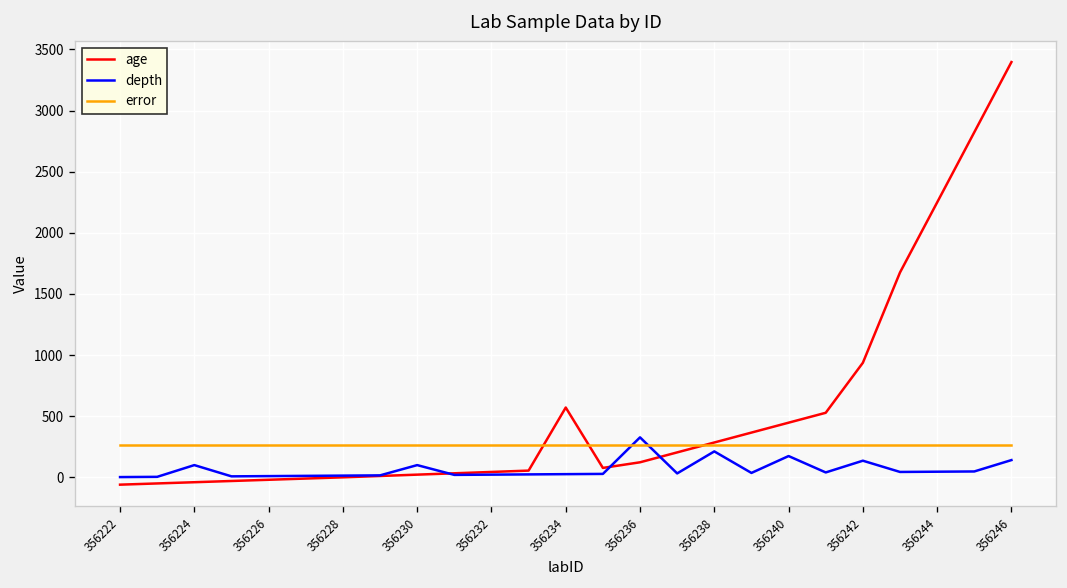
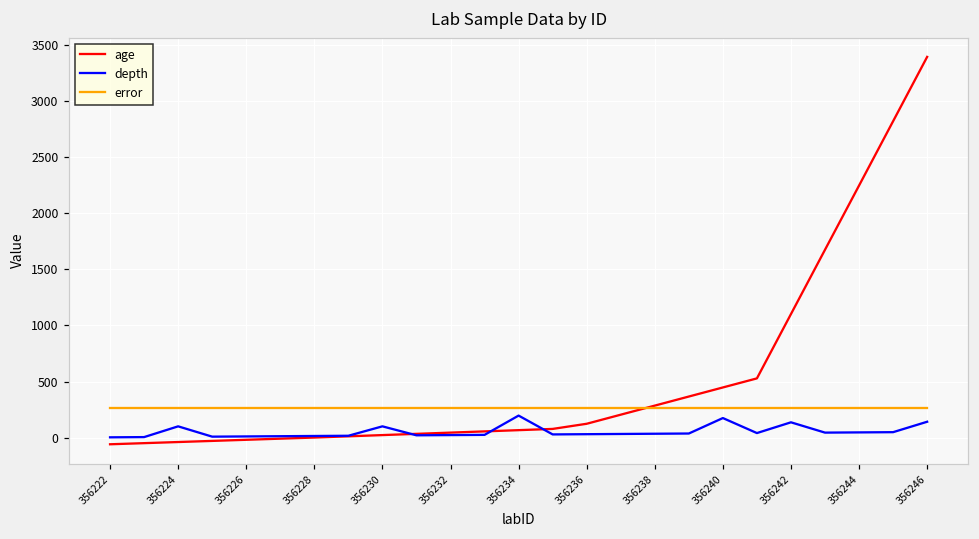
  {
    "age": {
      "356222": -60,
      "356224": -40,
      "356226": -20,
      "356230": 20,
-     "356234": 570,
+     "356234": 70,
      "356236": 120,
      "356240": 450,
-     "356242": 940,
+     "356242": 1100,
      "356244": 2250,
      "356246": 3400
    },
    "depth": {
      "356222": 0,
      "356224": 100,
      "356226": 10,
      "356230": 100,
-     "356234": 30,
-     "356236": 330,
-     "356238": 210,
+     "356234": 200,
+     "356236": 30,
+     "356238": 30,
      "356240": 170,
      "356242": 140,
      "356244": 50,
      "356246": 140
    },
    "error": {
      "356222": 270,
      "356224": 270,
      "356226": 270,
      "356228": 270,
      "356230": 270,
      "356232": 270,
      "356234": 270,
      "356236": 270,
      "356240": 270,
      "356242": 270,
      "356244": 270,
      "356246": 270
    }
  }
